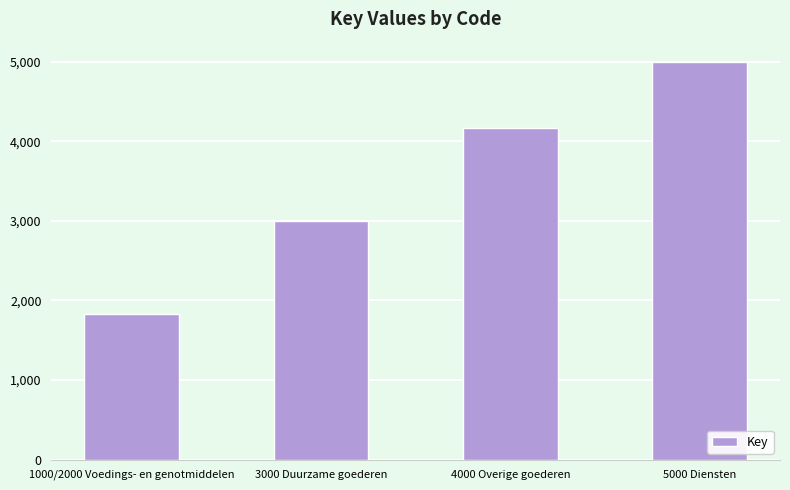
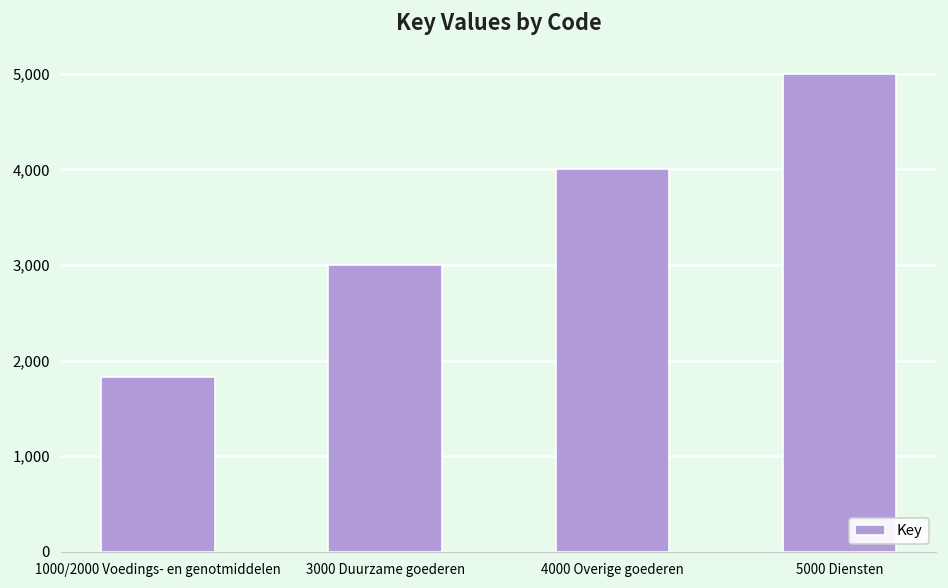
  {
    "1000/2000 Voedings- en genotmiddelen": "1,800",
    "3000 Duurzame goederen": "3,000",
-   "4000 Overige goederen": "4,200",
+   "4000 Overige goederen": "4,000",
    "5000 Diensten": "5,000"
  }
